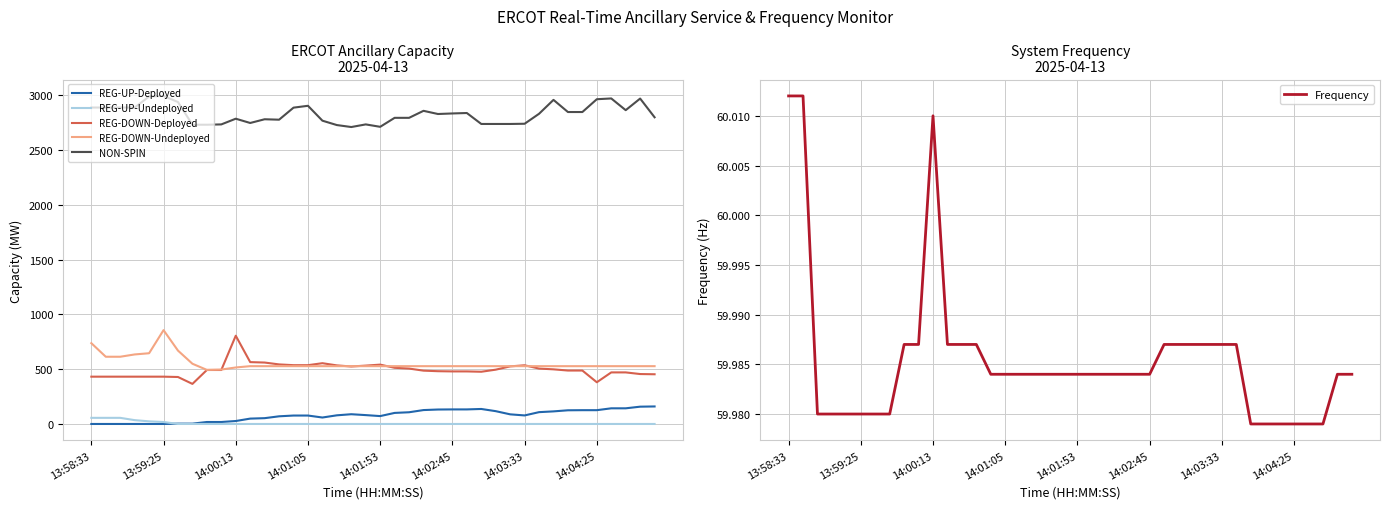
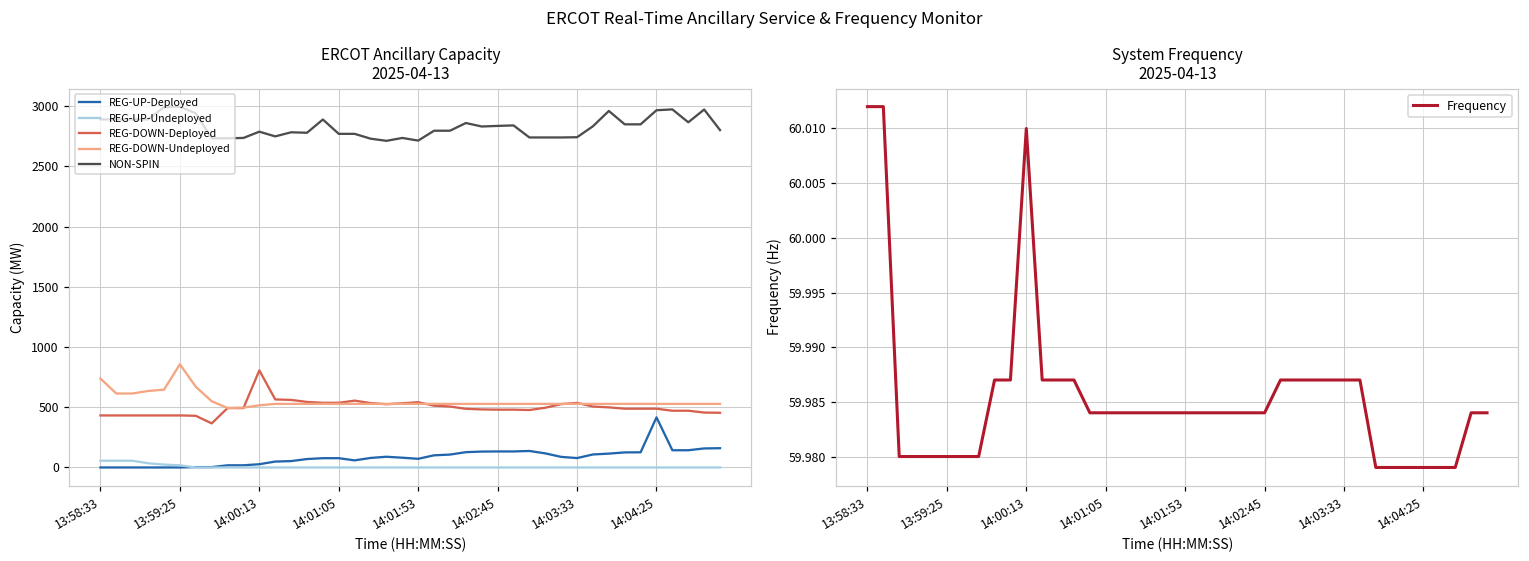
  {
    "ERCOT Ancillary Capacity 2025-04-13": {
      "REG-UP-Deployed": {
        "13:58:33": 0,
        "14:00:13": 30,
        "14:01:05": 80,
        "14:01:53": 70,
        "14:02:45": 130,
        "14:03:33": 80,
-       "14:04:25": 130
+       "14:04:25": 420
      },
      "REG-UP-Undeployed": {
        "13:58:33": 60,
        "14:00:13": 0,
        "14:01:05": 0,
        "14:01:53": 0,
        "14:02:45": 0,
        "14:03:33": 0,
        "14:04:25": 0
      },
      "REG-DOWN-Deployed": {
        "13:58:33": 430,
        "13:59:25": 430,
        "14:00:13": 810,
        "14:02:45": 480,
-       "14:04:25": 380
+       "14:04:25": 490
      },
      "REG-DOWN-Undeployed": {
        "13:58:33": 740,
        "13:59:25": 860,
        "14:00:13": 520,
        "14:02:45": 530,
        "14:04:25": 530
      },
      "NON-SPIN": {
        "14:00:13": 2790,
-       "14:01:05": 2910,
+       "14:01:05": 2770,
        "14:01:53": 2710,
        "14:02:45": 2840,
        "14:03:33": 2740,
        "14:04:25": 2970
      }
    },
    "System Frequency 2025-04-13": {
      "13:58:33": 60.012,
      "13:59:25": 59.980,
      "14:00:13": 60.010,
      "14:01:05": 59.984,
      "14:01:53": 59.984,
      "14:02:45": 59.984,
      "14:03:33": 59.987,
      "14:04:25": 59.979
    }
  }
